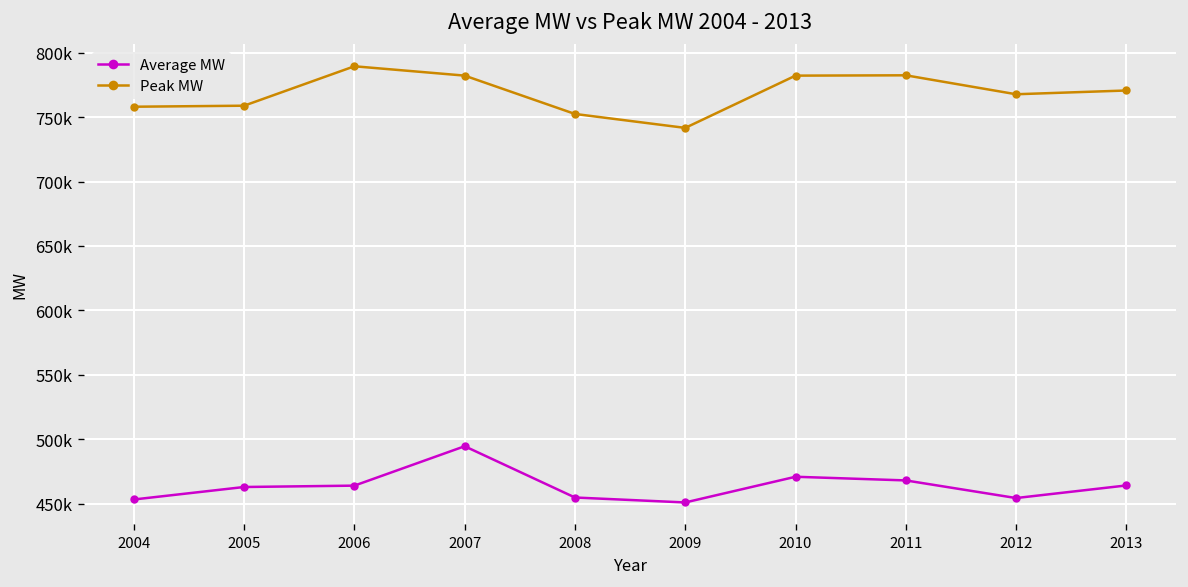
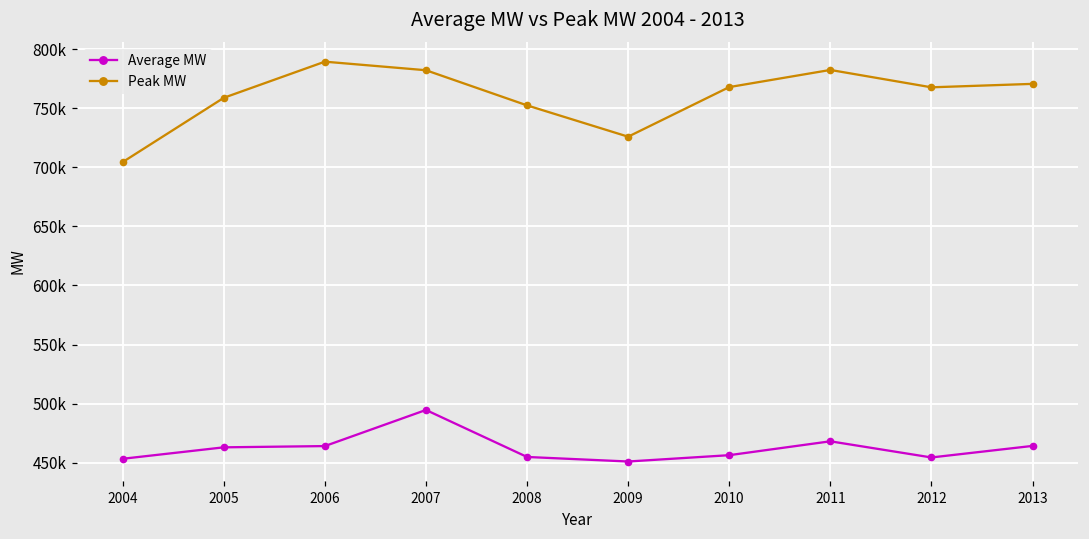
  {
    "Average MW": {
      "2004": 453000,
      "2005": 463000,
      "2006": 464000,
      "2007": 495000,
      "2008": 455000,
      "2009": 451000,
-     "2010": 471000,
+     "2010": 456000,
      "2011": 468000,
      "2012": 454000,
      "2013": 464000
    },
    "Peak MW": {
-     "2004": 758000,
+     "2004": 704000,
      "2005": 759000,
      "2006": 789000,
      "2007": 782000,
      "2008": 752000,
-     "2009": 742000,
-     "2010": 782000,
+     "2009": 726000,
+     "2010": 768000,
      "2011": 782000,
      "2012": 768000,
      "2013": 771000
    }
  }
